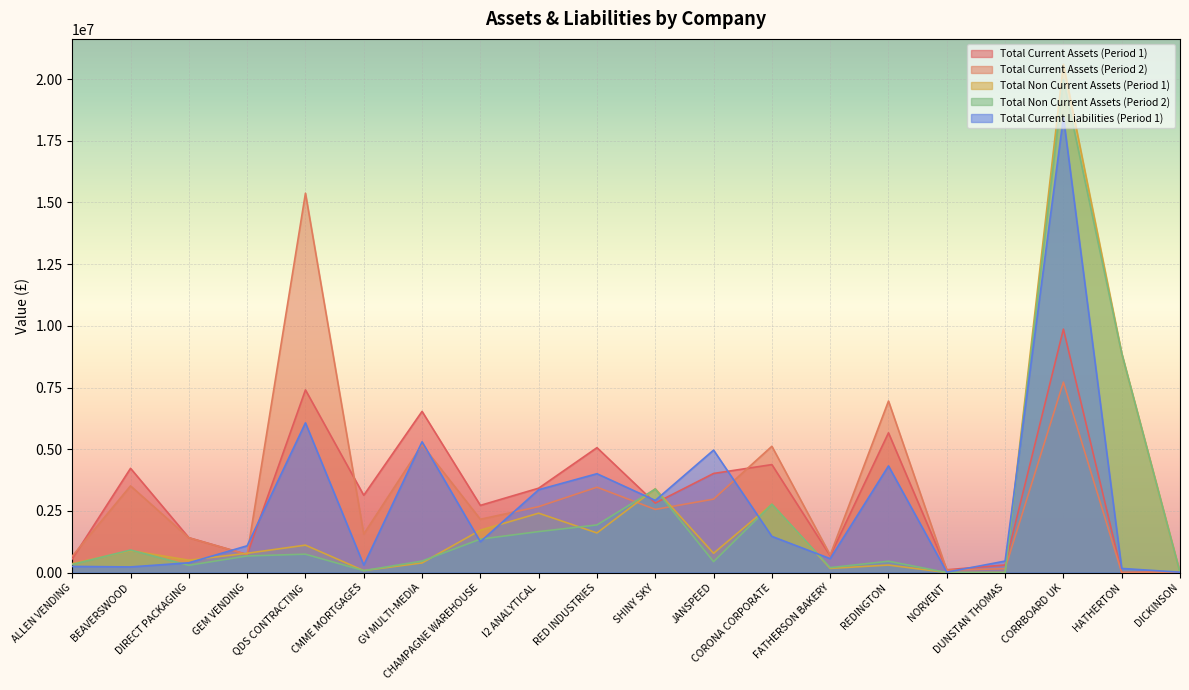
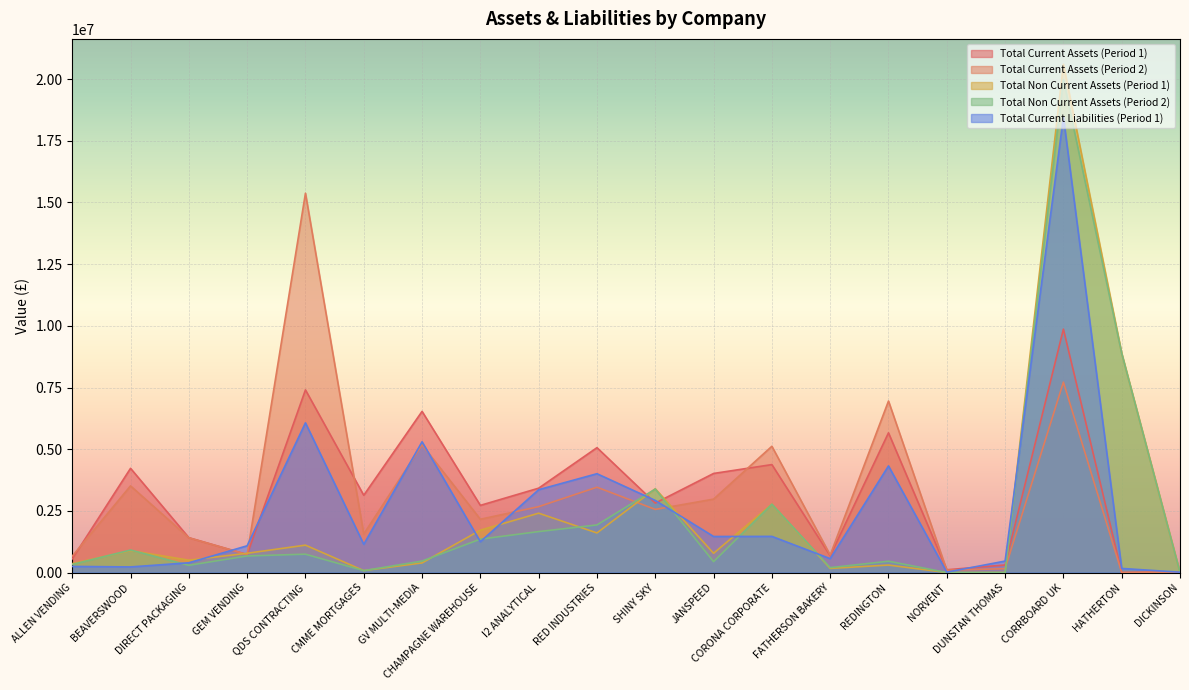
  {
    "Total Non Current Assets (Period 2)": {
      "QDS CONTRACTING": 700000,
      "CHAMPAGNE WAREHOUSE": 1400000,
      "I2 ANALYTICAL": 1700000,
      "RED INDUSTRIES": 1900000,
      "JANSPEED": 400000,
      "REDINGTON": 500000
    },
    "Total Current Liabilities (Period 1)": {
      "BEAVERSWOOD": 200000,
      "GEM VENDING": 1100000,
      "QDS CONTRACTING": 6100000,
-     "CMME MORTGAGES": 300000,
+     "CMME MORTGAGES": 1100000,
      "GV MULTI-MEDIA": 5300000,
      "CHAMPAGNE WAREHOUSE": 1200000,
      "RED INDUSTRIES": 4000000,
      "SHINY SKY": 2900000,
-     "JANSPEED": 5000000,
+     "JANSPEED": 1500000,
      "CORONA CORPORATE": 1500000,
      "FATHERSON BAKERY": 600000,
      "REDINGTON": 4300000,
      "DUNSTAN THOMAS": 500000,
      "HATHERTON": 200000
    }
  }
